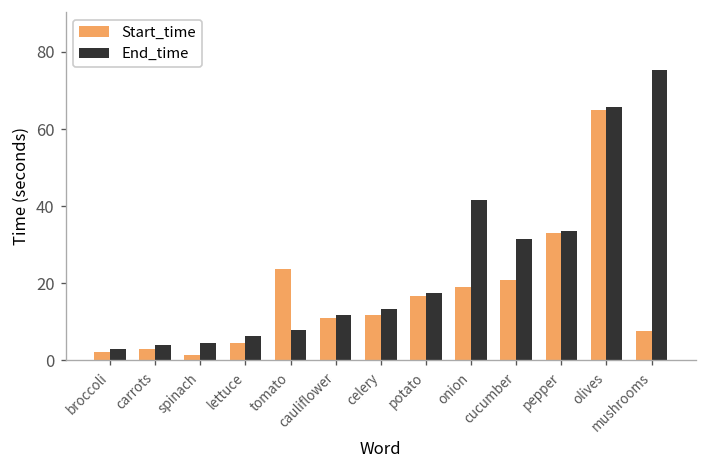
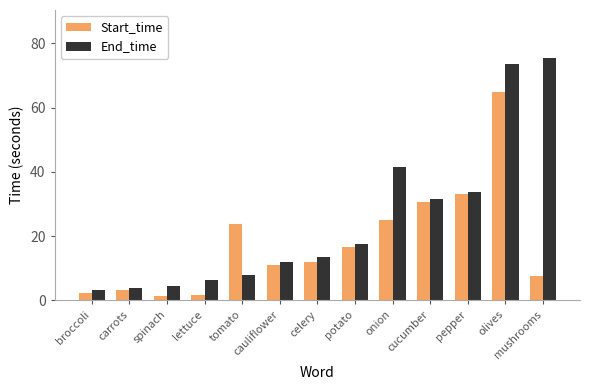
  {
    "Start_time": {
      "broccoli": 2,
      "carrots": 3,
      "spinach": 1,
-     "lettuce": 5,
+     "lettuce": 2,
      "tomato": 24,
      "cauliflower": 11,
      "celery": 12,
      "potato": 17,
-     "onion": 19,
-     "cucumber": 21,
+     "onion": 25,
+     "cucumber": 31,
      "pepper": 33,
      "olives": 65,
      "mushrooms": 8
    },
    "End_time": {
      "broccoli": 3,
      "carrots": 4,
      "spinach": 5,
      "lettuce": 6,
      "tomato": 8,
      "cauliflower": 12,
      "celery": 13,
      "potato": 18,
      "onion": 42,
      "cucumber": 32,
      "pepper": 34,
-     "olives": 66,
+     "olives": 74,
      "mushrooms": 75
    }
  }
